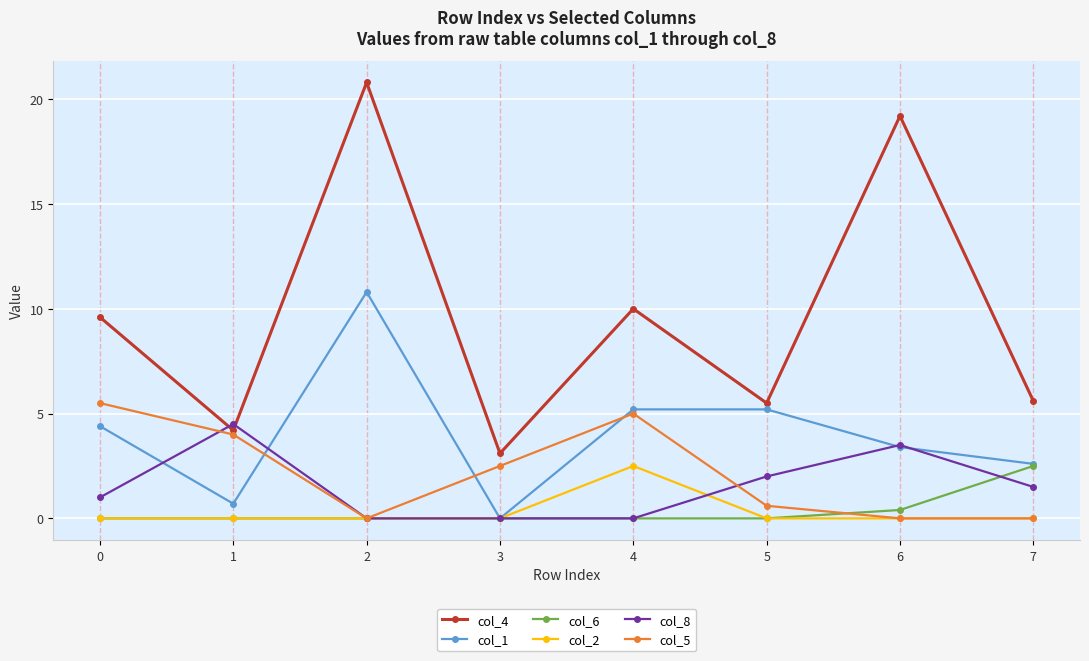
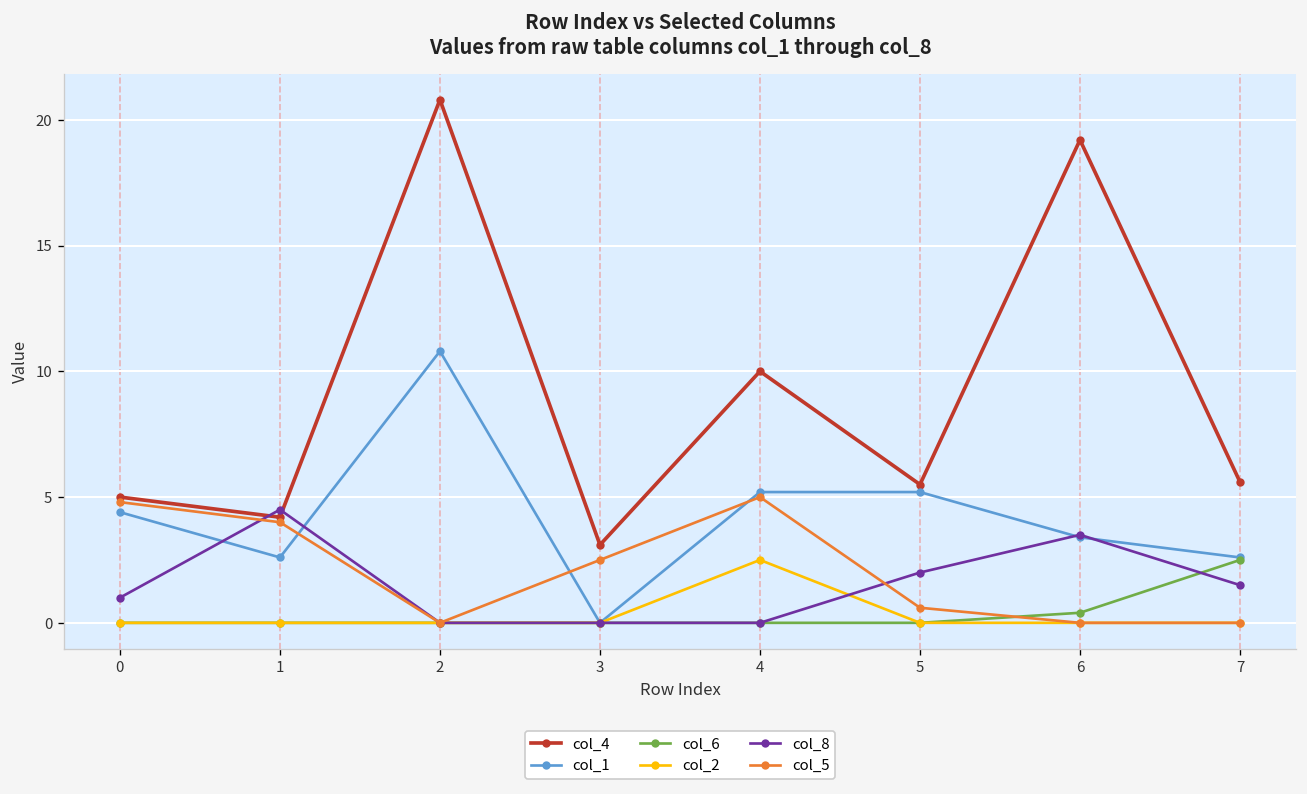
  {
    "col_4": {
-     "0": 9.6,
+     "0": 5.0,
      "1": 4.2,
      "2": 20.8,
      "3": 3.1,
      "4": 10.0,
      "5": 5.5,
      "6": 19.2,
      "7": 5.6
    },
    "col_1": {
      "0": 4.4,
-     "1": 0.7,
+     "1": 2.6,
      "2": 10.8,
      "4": 5.2,
      "5": 5.2
    },
    "col_6": {
      "6": 0.4
    },
    "col_2": {
      "4": 2.5
    },
    "col_8": {
      "0": 1.0,
      "1": 4.5,
      "5": 2.0,
      "7": 1.5
    },
    "col_5": {
-     "0": 5.5,
+     "0": 4.8,
      "1": 4.0,
      "3": 2.5,
      "4": 5.0,
      "5": 0.6
    }
  }
